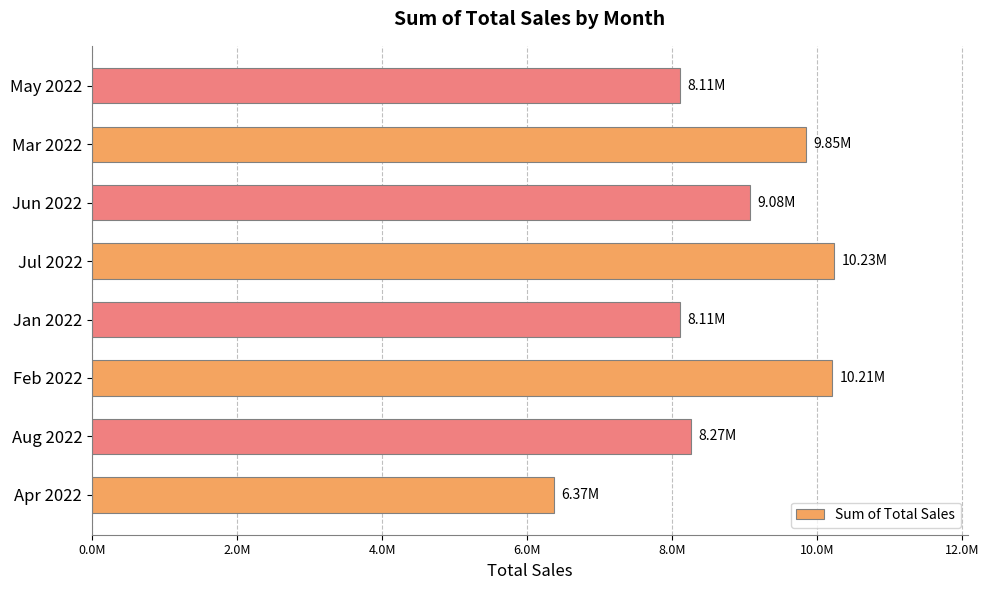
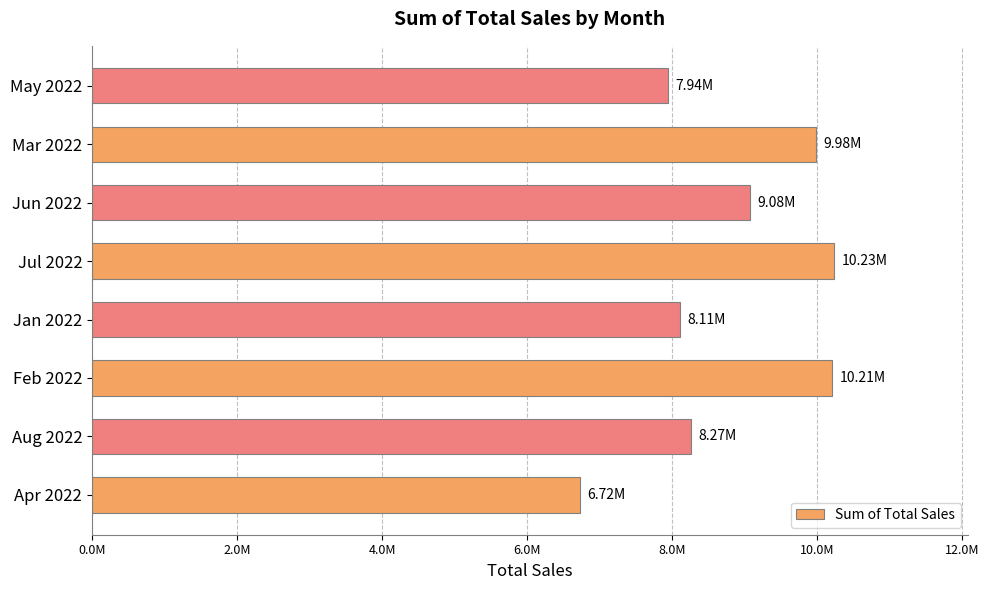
  {
-   "May 2022": "8.11M",
-   "Mar 2022": "9.85M",
+   "May 2022": "7.94M",
+   "Mar 2022": "9.98M",
    "Jun 2022": "9.08M",
    "Jul 2022": "10.23M",
    "Jan 2022": "8.11M",
    "Feb 2022": "10.21M",
    "Aug 2022": "8.27M",
-   "Apr 2022": "6.37M"
+   "Apr 2022": "6.72M"
  }
